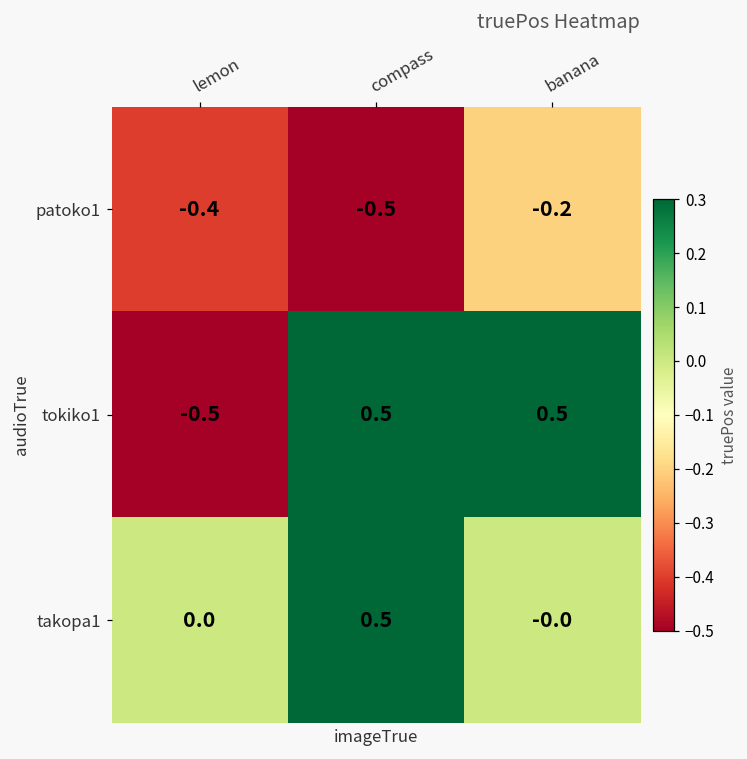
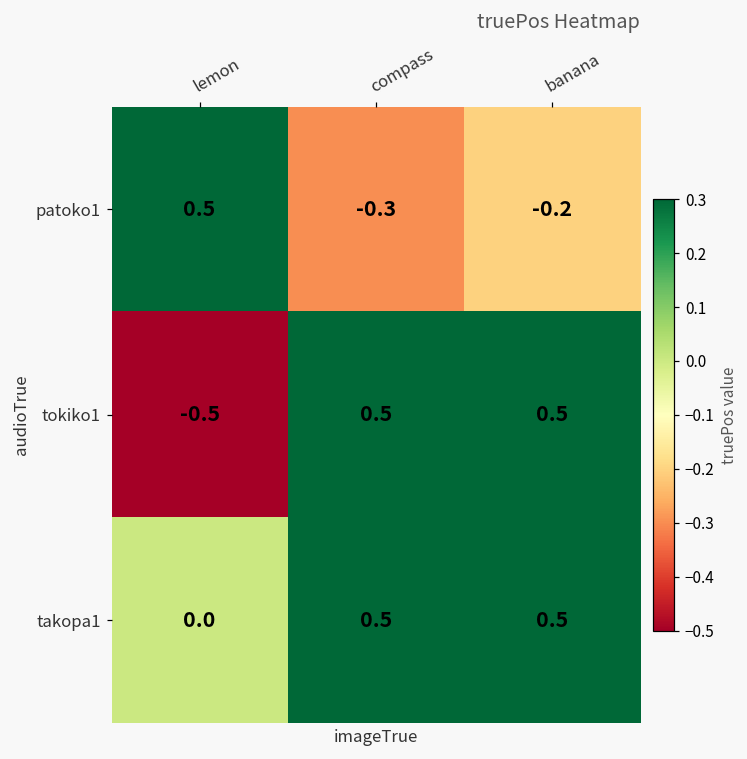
  {
    "patoko1": {
-     "lemon": -0.4,
-     "compass": -0.5,
+     "lemon": 0.5,
+     "compass": -0.3,
      "banana": -0.2
    },
    "tokiko1": {
      "lemon": -0.5,
      "compass": 0.5,
      "banana": 0.5
    },
    "takopa1": {
      "lemon": 0.0,
      "compass": 0.5,
-     "banana": -0.0
+     "banana": 0.5
    }
  }
